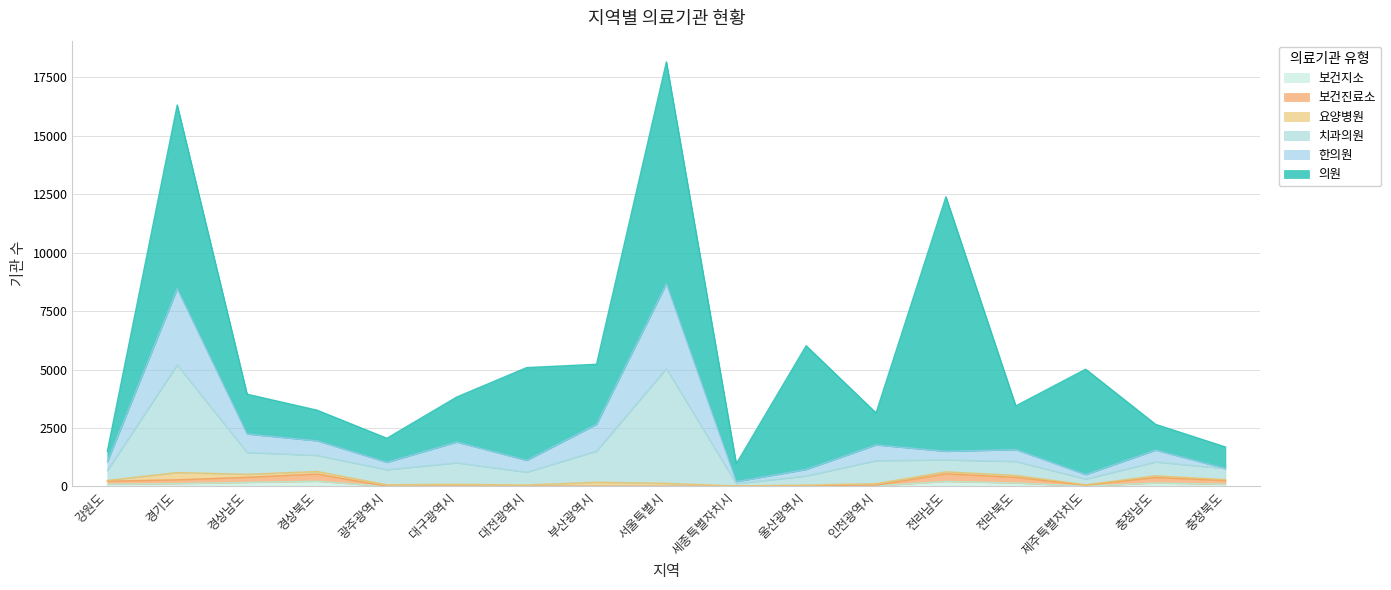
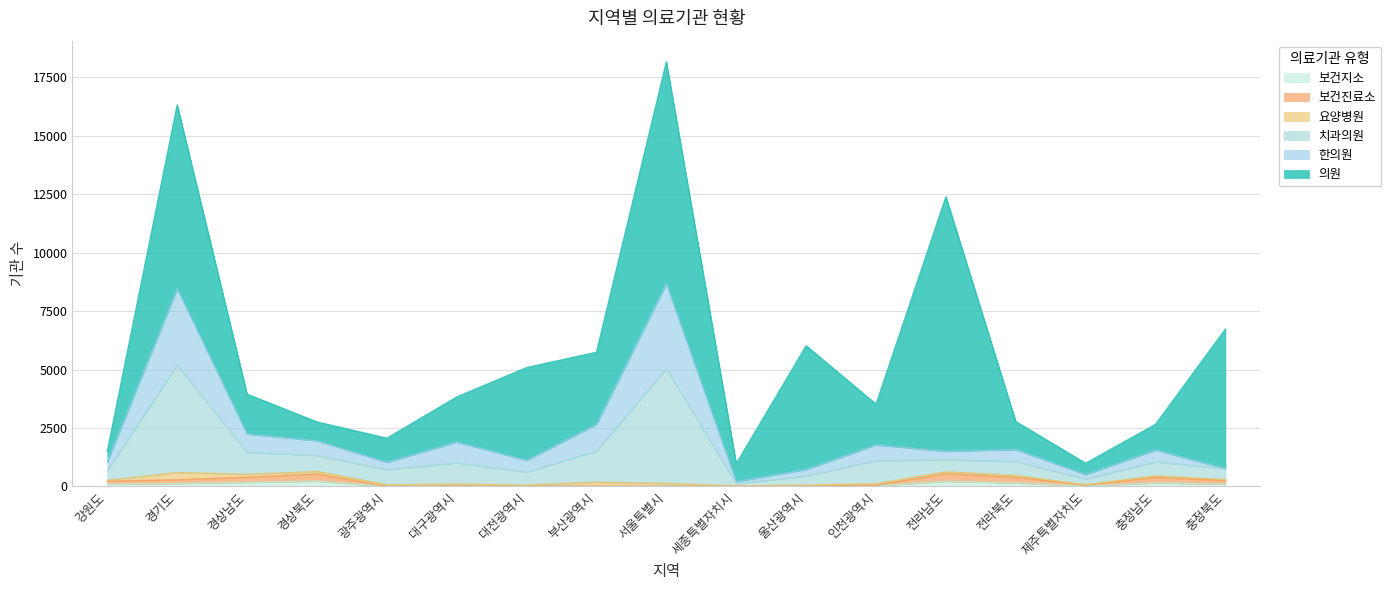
  {
    "의원": {
      "강원도": 400,
      "경기도": 7900,
      "경상남도": 1700,
-     "경상북도": 1300,
+     "경상북도": 800,
      "광주광역시": 1000,
      "대구광역시": 1900,
      "대전광역시": 4000,
-     "부산광역시": 2600,
+     "부산광역시": 3100,
      "서울특별시": 9500,
      "세종특별자치시": 800,
      "울산광역시": 5300,
-     "인천광역시": 1400,
+     "인천광역시": 1700,
      "전라남도": 10900,
-     "전라북도": 1900,
-     "제주특별자치도": 4500,
+     "전라북도": 1200,
+     "제주특별자치도": 500,
      "충정남도": 1100,
-     "충정북도": 900
+     "충정북도": 6000
    }
  }
